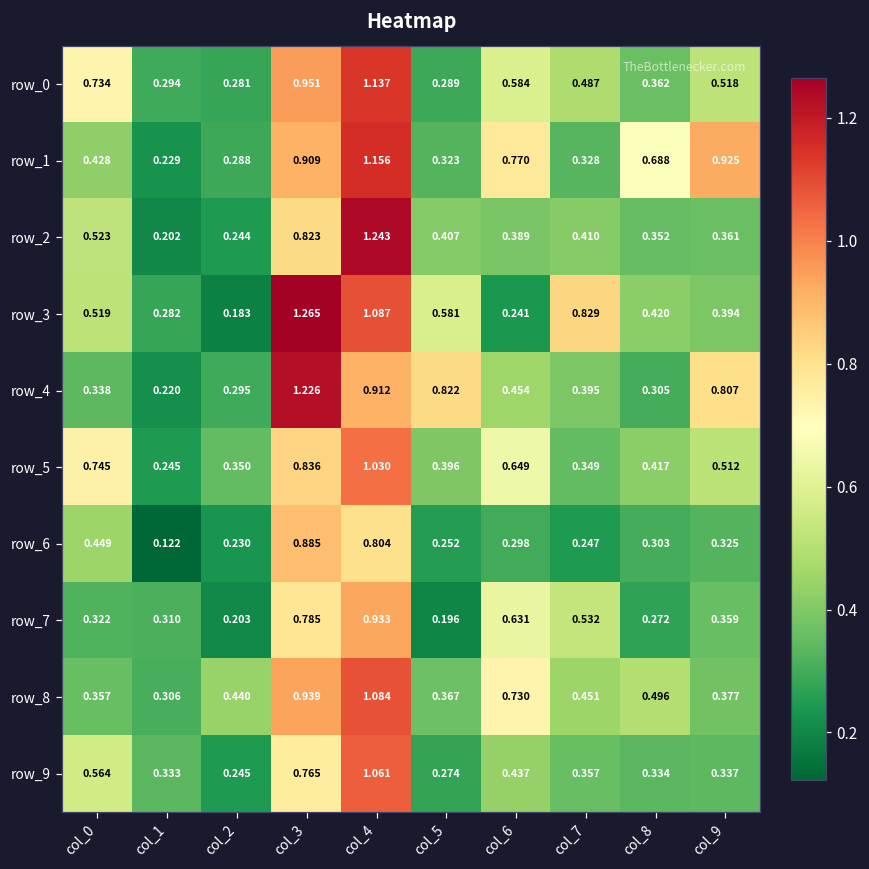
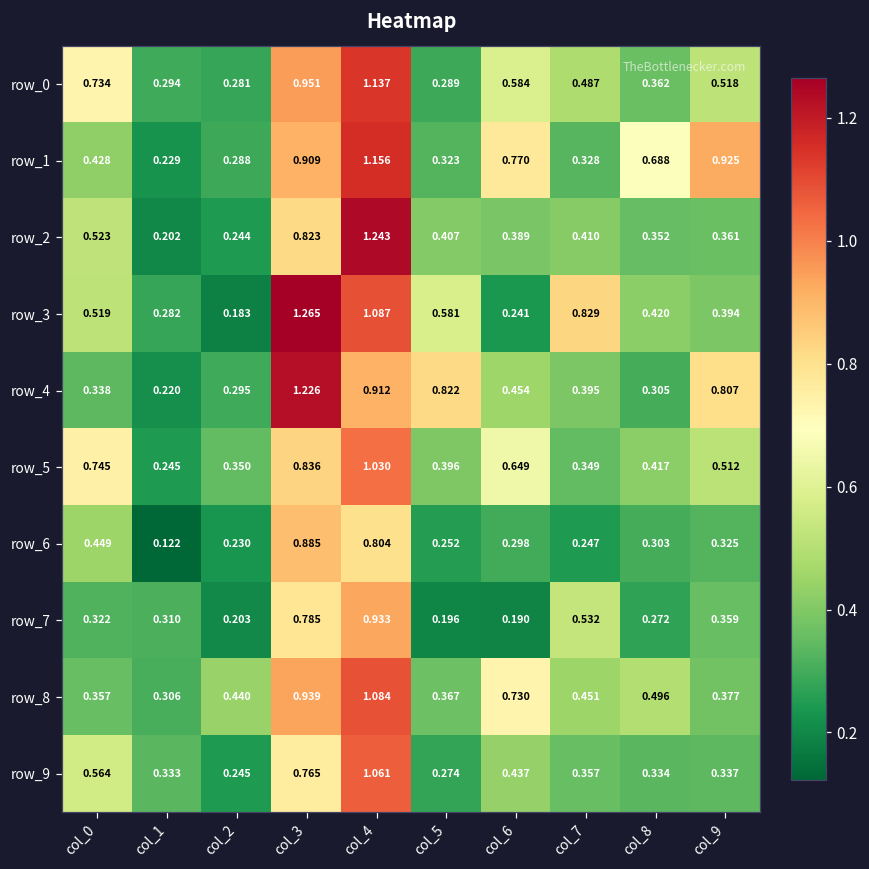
  {
    "row_0": {
      "col_0": 0.734,
      "col_1": 0.294,
      "col_2": 0.281,
      "col_3": 0.951,
      "col_4": 1.137,
      "col_5": 0.289,
      "col_6": 0.584,
      "col_7": 0.487,
      "col_9": 0.518
    },
    "row_1": {
      "col_0": 0.428,
      "col_1": 0.229,
      "col_2": 0.288,
      "col_3": 0.909,
      "col_4": 1.156,
      "col_5": 0.323,
      "col_6": 0.770,
      "col_7": 0.328,
      "col_8": 0.688,
      "col_9": 0.925
    },
    "row_2": {
      "col_0": 0.523,
      "col_1": 0.202,
      "col_2": 0.244,
      "col_3": 0.823,
      "col_4": 1.243,
      "col_5": 0.407,
      "col_6": 0.389,
      "col_7": 0.410,
      "col_8": 0.352,
      "col_9": 0.361
    },
    "row_3": {
      "col_0": 0.519,
      "col_1": 0.282,
      "col_2": 0.183,
      "col_3": 1.265,
      "col_4": 1.087,
      "col_5": 0.581,
      "col_6": 0.241,
      "col_7": 0.829,
      "col_8": 0.420,
      "col_9": 0.394
    },
    "row_4": {
      "col_0": 0.338,
      "col_1": 0.220,
      "col_2": 0.295,
      "col_3": 1.226,
      "col_4": 0.912,
      "col_5": 0.822,
      "col_6": 0.454,
      "col_7": 0.395,
      "col_8": 0.305,
      "col_9": 0.807
    },
    "row_5": {
      "col_0": 0.745,
      "col_1": 0.245,
      "col_2": 0.350,
      "col_3": 0.836,
      "col_4": 1.030,
      "col_5": 0.396,
      "col_6": 0.649,
      "col_7": 0.349,
      "col_8": 0.417,
      "col_9": 0.512
    },
    "row_6": {
      "col_0": 0.449,
      "col_1": 0.122,
      "col_2": 0.230,
      "col_3": 0.885,
      "col_4": 0.804,
      "col_5": 0.252,
      "col_6": 0.298,
      "col_7": 0.247,
      "col_8": 0.303,
      "col_9": 0.325
    },
    "row_7": {
      "col_0": 0.322,
      "col_1": 0.310,
      "col_2": 0.203,
      "col_3": 0.785,
      "col_4": 0.933,
      "col_5": 0.196,
-     "col_6": 0.631,
+     "col_6": 0.190,
      "col_7": 0.532,
      "col_8": 0.272,
      "col_9": 0.359
    },
    "row_8": {
      "col_0": 0.357,
      "col_1": 0.306,
      "col_2": 0.440,
      "col_3": 0.939,
      "col_4": 1.084,
      "col_5": 0.367,
      "col_6": 0.730,
      "col_7": 0.451,
      "col_8": 0.496,
      "col_9": 0.377
    },
    "row_9": {
      "col_0": 0.564,
      "col_1": 0.333,
      "col_2": 0.245,
      "col_3": 0.765,
      "col_4": 1.061,
      "col_5": 0.274,
      "col_6": 0.437,
      "col_7": 0.357,
      "col_8": 0.334,
      "col_9": 0.337
    }
  }
